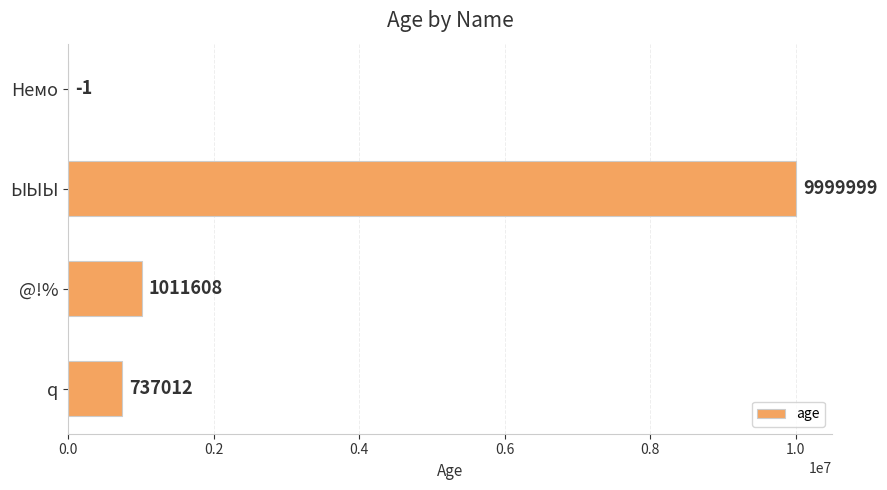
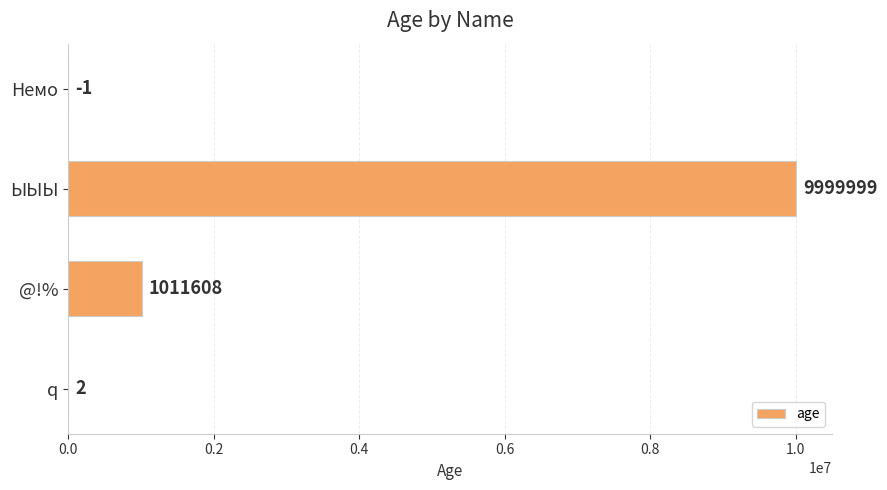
  {
    "Немо": -1,
    "ЫЫЫ": 9999999,
    "@!%": 1011608,
-   "q": 737012
+   "q": 2
  }
